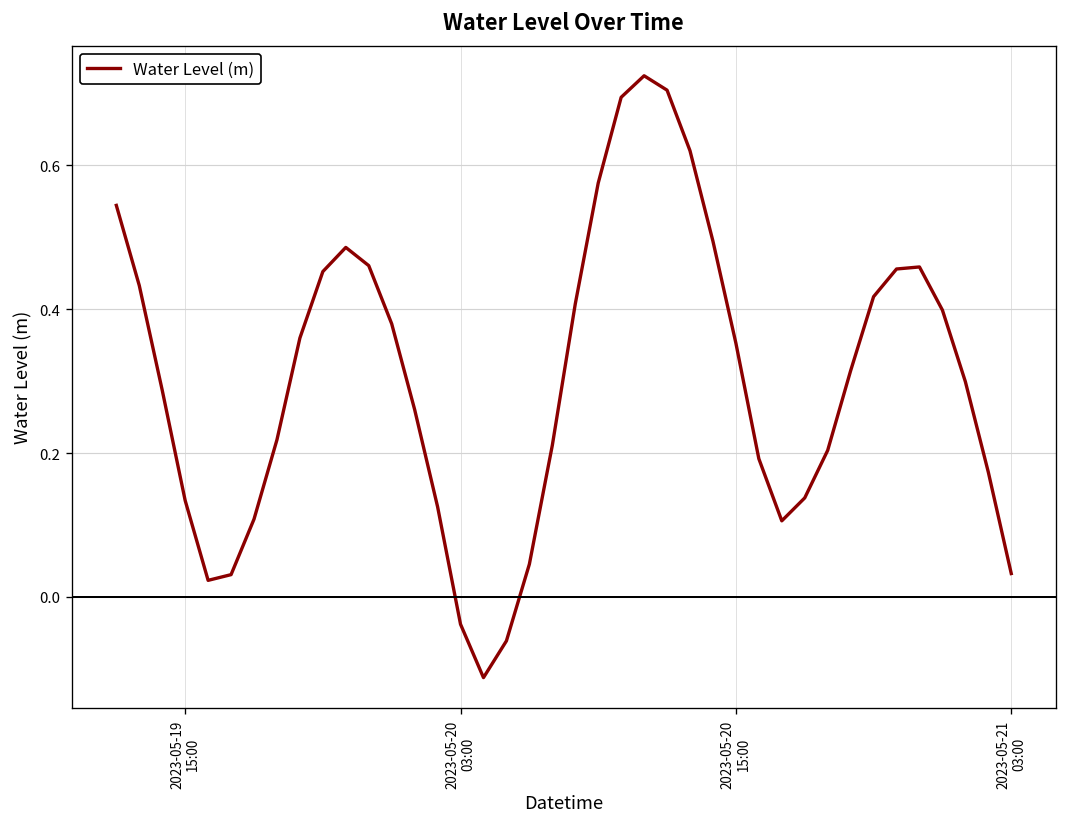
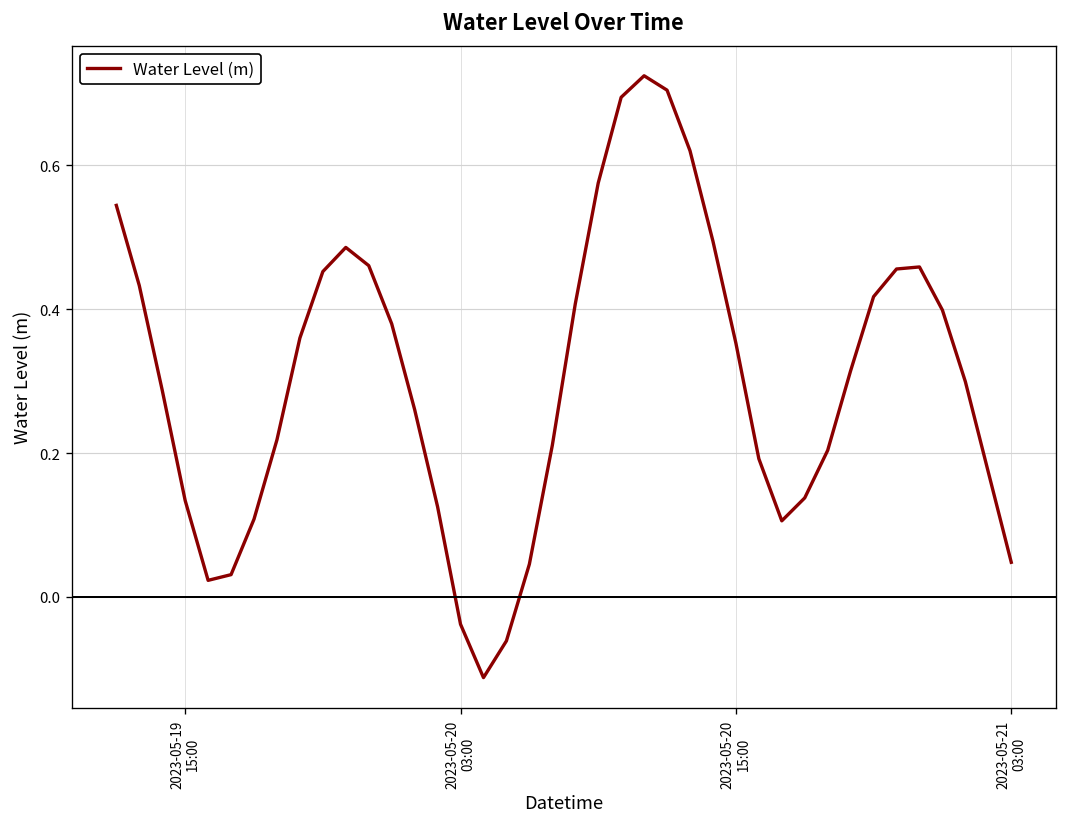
  {
    "2023-05-19 15:00": 0.13,
    "2023-05-20 03:00": -0.04,
    "2023-05-20 15:00": 0.35,
-   "2023-05-21 03:00": 0.03
+   "2023-05-21 03:00": 0.05
  }
